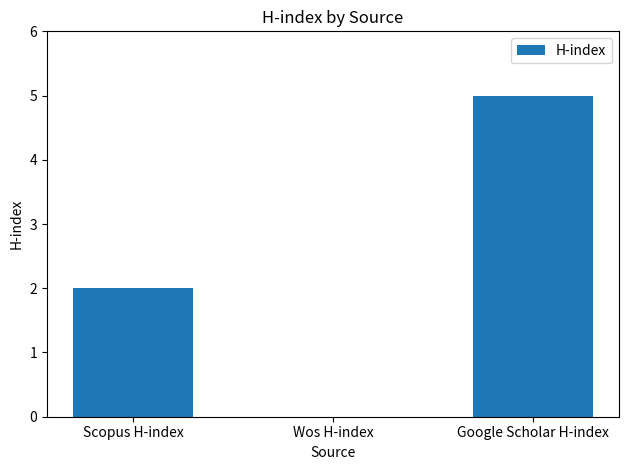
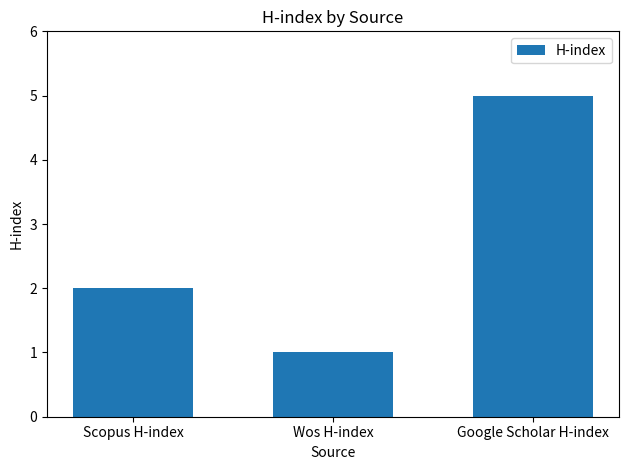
  {
    "Scopus H-index": 2,
-   "Wos H-index": 0,
+   "Wos H-index": 1,
    "Google Scholar H-index": 5
  }
